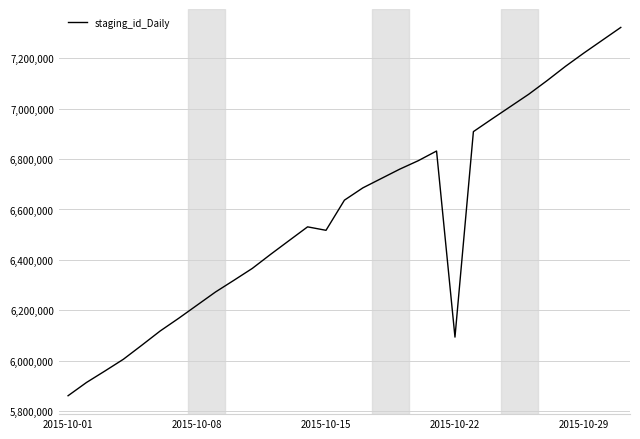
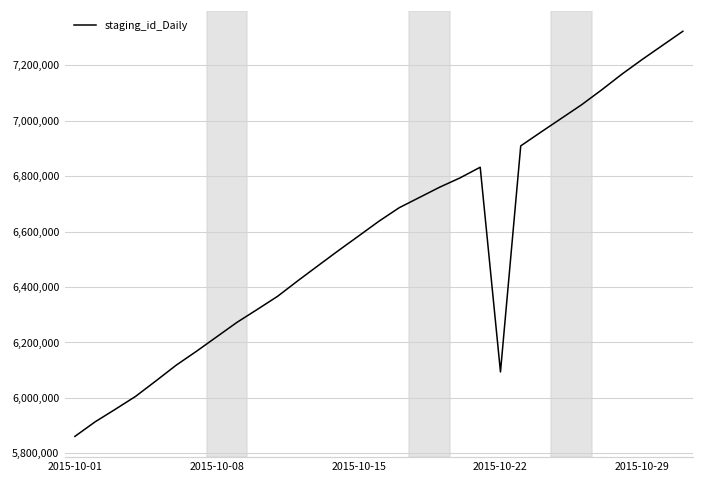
  {
    "2015-10-01": "5,860,000",
-   "2015-10-15": "6,520,000",
+   "2015-10-15": "6,580,000",
    "2015-10-22": "6,090,000",
    "2015-10-29": "7,220,000"
  }
